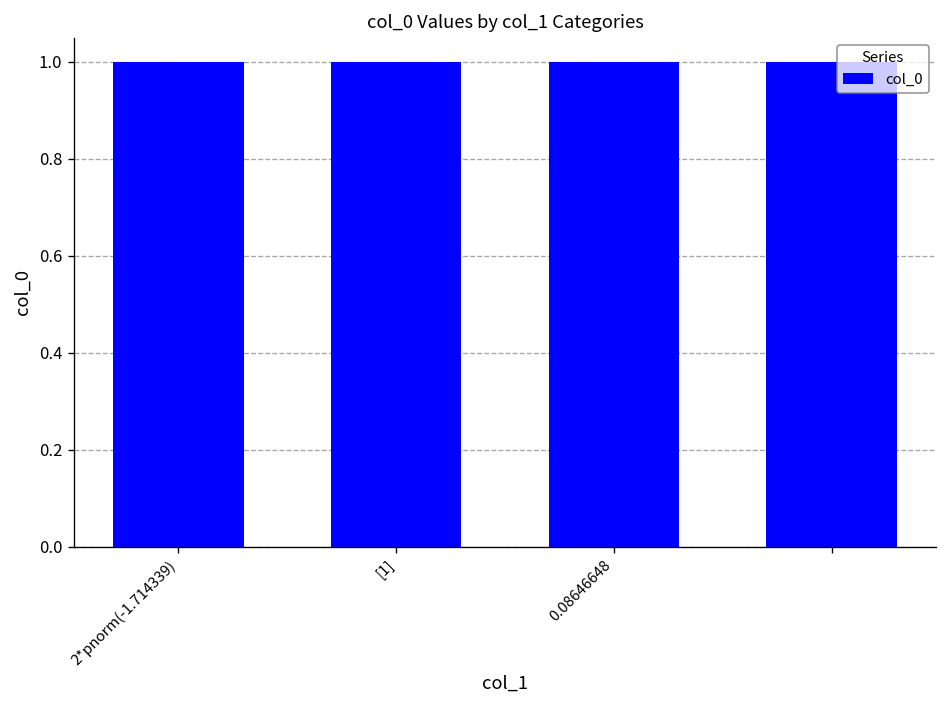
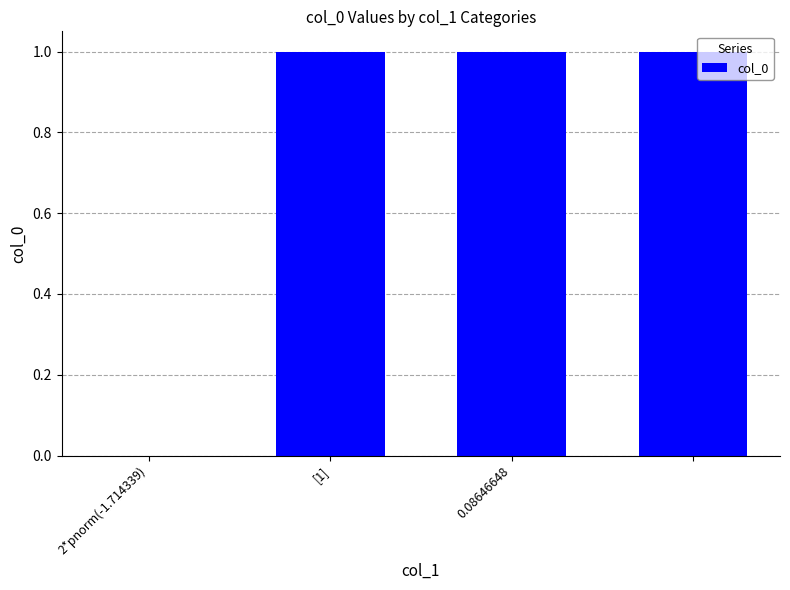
  {
-   "2*pnorm(-1.714339)": 1,
+   "2*pnorm(-1.714339)": 0,
    "[1]": 1,
    "0.08646648": 1
  }
